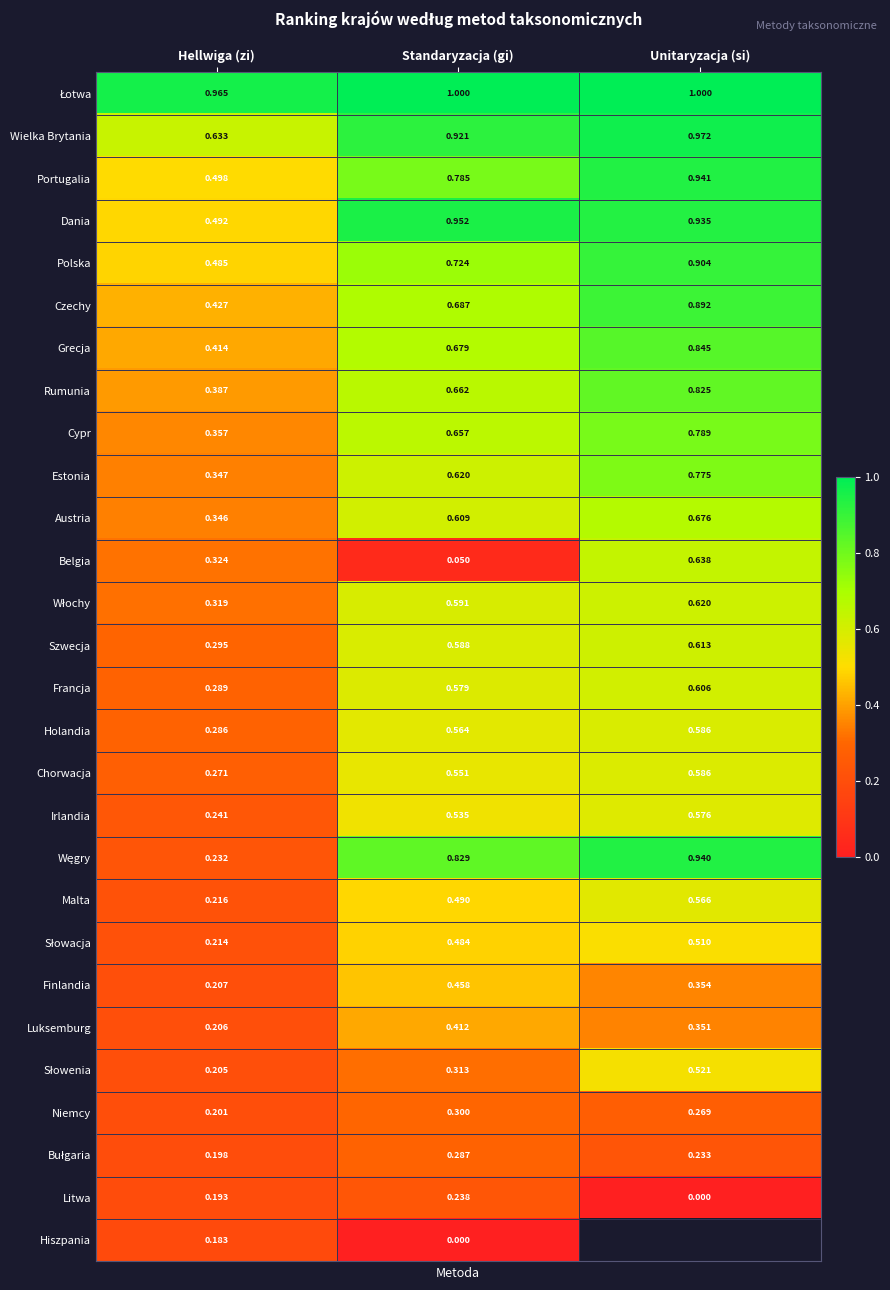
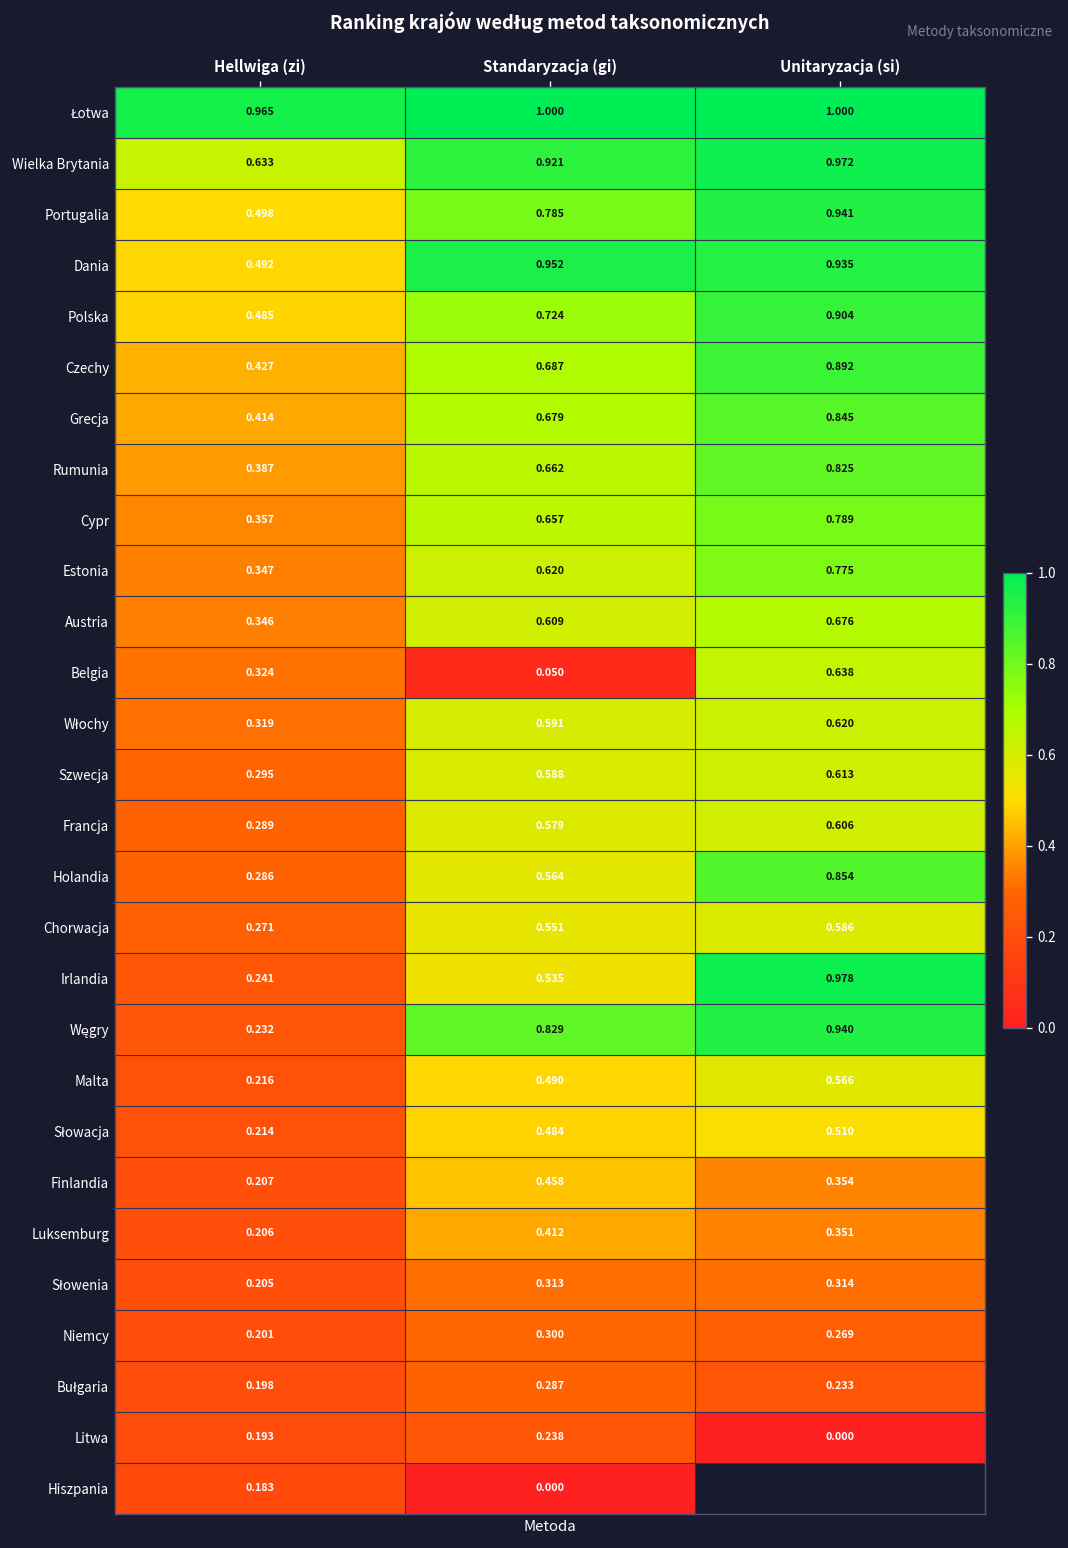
  {
    "Łotwa": {
      "Hellwiga (zi)": 0.965,
      "Standaryzacja (gi)": 1.000,
      "Unitaryzacja (si)": 1.000
    },
    "Wielka Brytania": {
      "Hellwiga (zi)": 0.633,
      "Standaryzacja (gi)": 0.921,
      "Unitaryzacja (si)": 0.972
    },
    "Portugalia": {
      "Hellwiga (zi)": 0.498,
      "Standaryzacja (gi)": 0.785,
      "Unitaryzacja (si)": 0.941
    },
    "Dania": {
      "Hellwiga (zi)": 0.492,
      "Standaryzacja (gi)": 0.952,
      "Unitaryzacja (si)": 0.935
    },
    "Polska": {
      "Hellwiga (zi)": 0.485,
      "Standaryzacja (gi)": 0.724,
      "Unitaryzacja (si)": 0.904
    },
    "Czechy": {
      "Hellwiga (zi)": 0.427,
      "Standaryzacja (gi)": 0.687,
      "Unitaryzacja (si)": 0.892
    },
    "Grecja": {
      "Hellwiga (zi)": 0.414,
      "Standaryzacja (gi)": 0.679,
      "Unitaryzacja (si)": 0.845
    },
    "Rumunia": {
      "Hellwiga (zi)": 0.387,
      "Standaryzacja (gi)": 0.662,
      "Unitaryzacja (si)": 0.825
    },
    "Cypr": {
      "Hellwiga (zi)": 0.357,
      "Standaryzacja (gi)": 0.657,
      "Unitaryzacja (si)": 0.789
    },
    "Estonia": {
      "Hellwiga (zi)": 0.347,
      "Standaryzacja (gi)": 0.620,
      "Unitaryzacja (si)": 0.775
    },
    "Austria": {
      "Hellwiga (zi)": 0.346,
      "Standaryzacja (gi)": 0.609,
      "Unitaryzacja (si)": 0.676
    },
    "Belgia": {
      "Hellwiga (zi)": 0.324,
      "Standaryzacja (gi)": 0.050,
      "Unitaryzacja (si)": 0.638
    },
    "Włochy": {
      "Hellwiga (zi)": 0.319,
      "Standaryzacja (gi)": 0.591,
      "Unitaryzacja (si)": 0.620
    },
    "Szwecja": {
      "Hellwiga (zi)": 0.295,
      "Standaryzacja (gi)": 0.588,
      "Unitaryzacja (si)": 0.613
    },
    "Francja": {
      "Hellwiga (zi)": 0.289,
      "Standaryzacja (gi)": 0.579,
      "Unitaryzacja (si)": 0.606
    },
    "Holandia": {
      "Hellwiga (zi)": 0.286,
      "Standaryzacja (gi)": 0.564,
-     "Unitaryzacja (si)": 0.586
+     "Unitaryzacja (si)": 0.854
    },
    "Chorwacja": {
      "Hellwiga (zi)": 0.271,
      "Standaryzacja (gi)": 0.551,
      "Unitaryzacja (si)": 0.586
    },
    "Irlandia": {
      "Hellwiga (zi)": 0.241,
      "Standaryzacja (gi)": 0.535,
-     "Unitaryzacja (si)": 0.576
+     "Unitaryzacja (si)": 0.978
    },
    "Węgry": {
      "Hellwiga (zi)": 0.232,
      "Standaryzacja (gi)": 0.829,
      "Unitaryzacja (si)": 0.940
    },
    "Malta": {
      "Hellwiga (zi)": 0.216,
      "Standaryzacja (gi)": 0.490,
      "Unitaryzacja (si)": 0.566
    },
    "Słowacja": {
      "Hellwiga (zi)": 0.214,
      "Standaryzacja (gi)": 0.484,
      "Unitaryzacja (si)": 0.510
    },
    "Finlandia": {
      "Hellwiga (zi)": 0.207,
      "Standaryzacja (gi)": 0.458,
      "Unitaryzacja (si)": 0.354
    },
    "Luksemburg": {
      "Hellwiga (zi)": 0.206,
      "Standaryzacja (gi)": 0.412,
      "Unitaryzacja (si)": 0.351
    },
    "Słowenia": {
      "Hellwiga (zi)": 0.205,
      "Standaryzacja (gi)": 0.313,
-     "Unitaryzacja (si)": 0.521
+     "Unitaryzacja (si)": 0.314
    },
    "Niemcy": {
      "Hellwiga (zi)": 0.201,
      "Standaryzacja (gi)": 0.300,
      "Unitaryzacja (si)": 0.269
    },
    "Bułgaria": {
      "Hellwiga (zi)": 0.198,
      "Standaryzacja (gi)": 0.287,
      "Unitaryzacja (si)": 0.233
    },
    "Litwa": {
      "Hellwiga (zi)": 0.193,
      "Standaryzacja (gi)": 0.238,
      "Unitaryzacja (si)": 0.000
    },
    "Hiszpania": {
      "Hellwiga (zi)": 0.183,
      "Standaryzacja (gi)": 0.000
    }
  }
